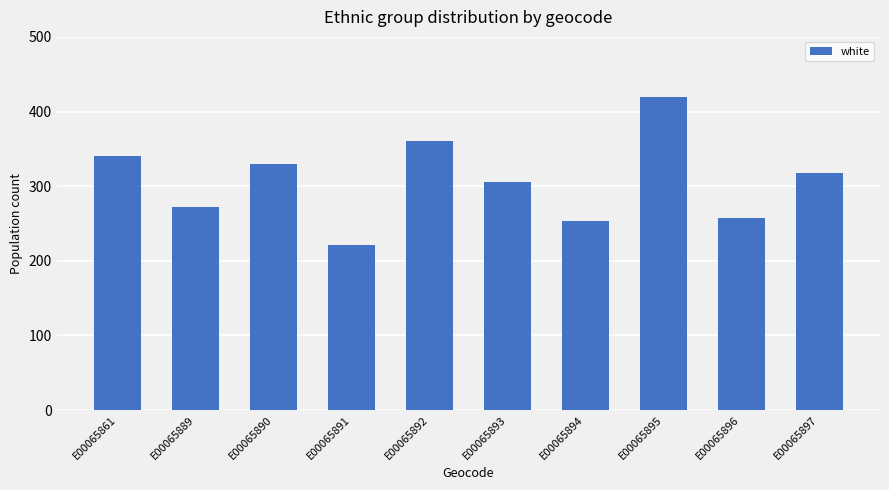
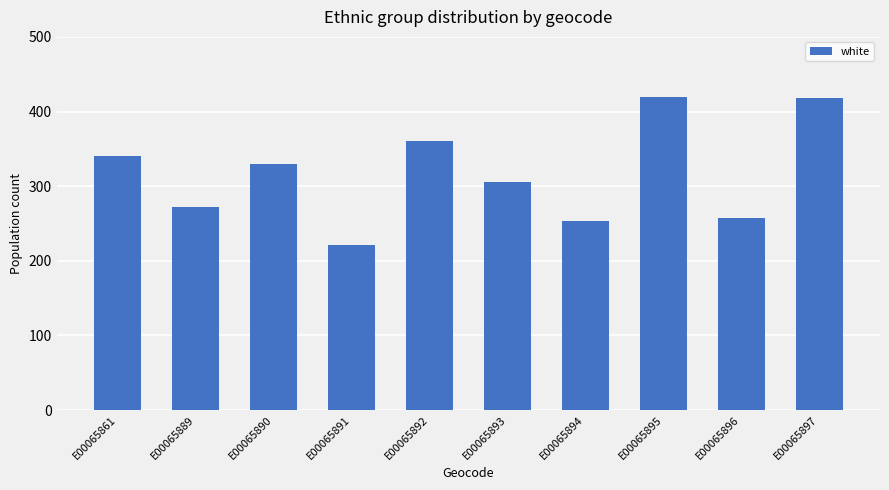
  {
    "E00065861": 340,
    "E00065889": 270,
    "E00065890": 330,
    "E00065891": 220,
    "E00065892": 360,
    "E00065893": 310,
    "E00065894": 250,
    "E00065895": 420,
    "E00065896": 260,
-   "E00065897": 320
+   "E00065897": 420
  }
